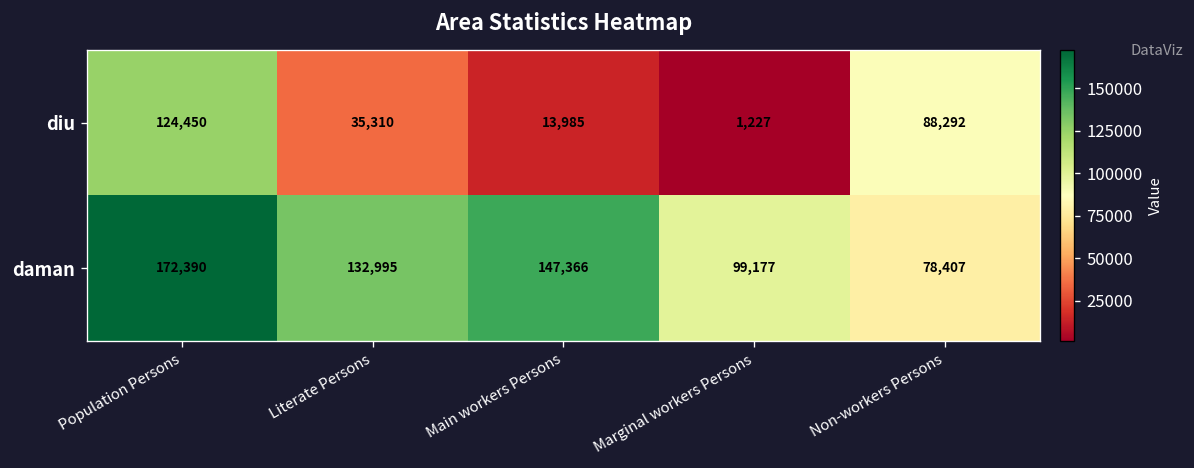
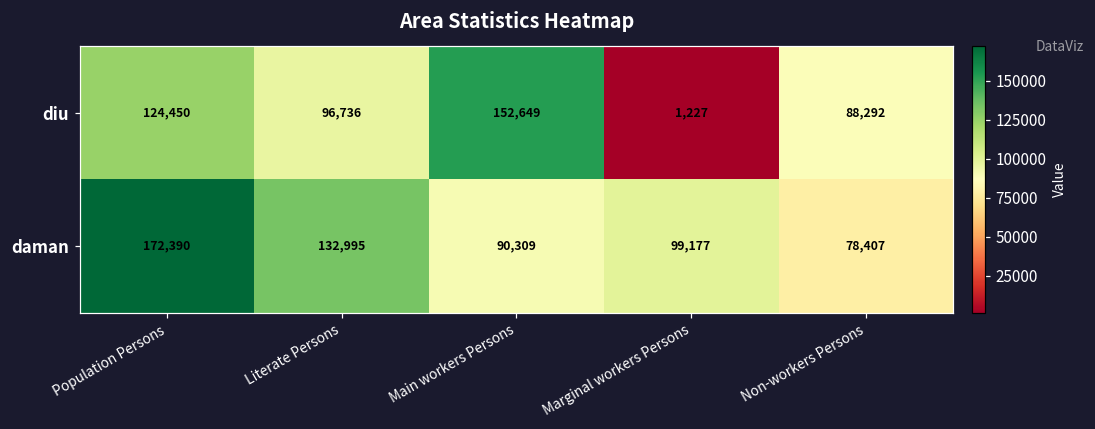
  {
    "diu": {
      "Population Persons": "124,450",
-     "Literate Persons": "35,310",
-     "Main workers Persons": "13,985",
+     "Literate Persons": "96,736",
+     "Main workers Persons": "152,649",
      "Marginal workers Persons": "1,227",
      "Non-workers Persons": "88,292"
    },
    "daman": {
      "Population Persons": "172,390",
      "Literate Persons": "132,995",
-     "Main workers Persons": "147,366",
+     "Main workers Persons": "90,309",
      "Marginal workers Persons": "99,177",
      "Non-workers Persons": "78,407"
    }
  }
